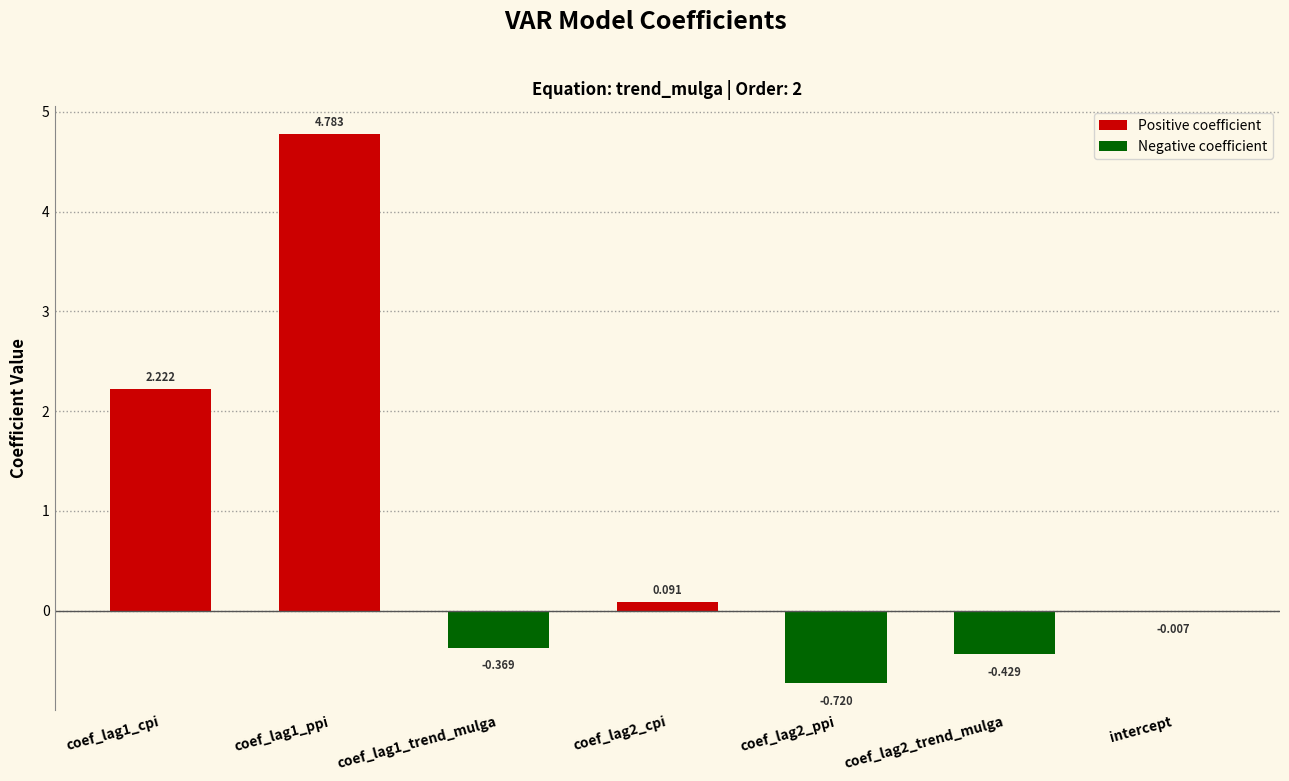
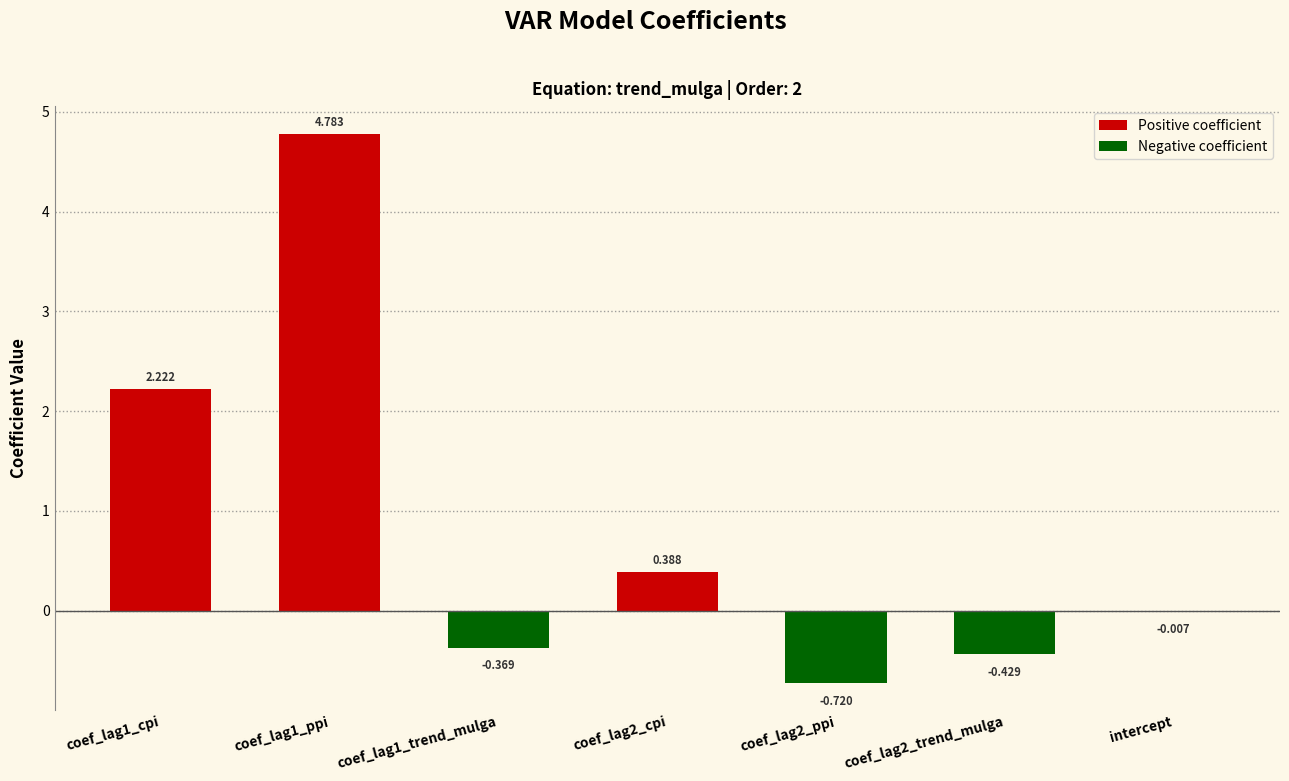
  {
    "coef_lag1_cpi": 2.222,
    "coef_lag1_ppi": 4.783,
    "coef_lag1_trend_mulga": -0.369,
-   "coef_lag2_cpi": 0.091,
+   "coef_lag2_cpi": 0.388,
    "coef_lag2_ppi": -0.720,
    "coef_lag2_trend_mulga": -0.429,
    "intercept": -0.007
  }
